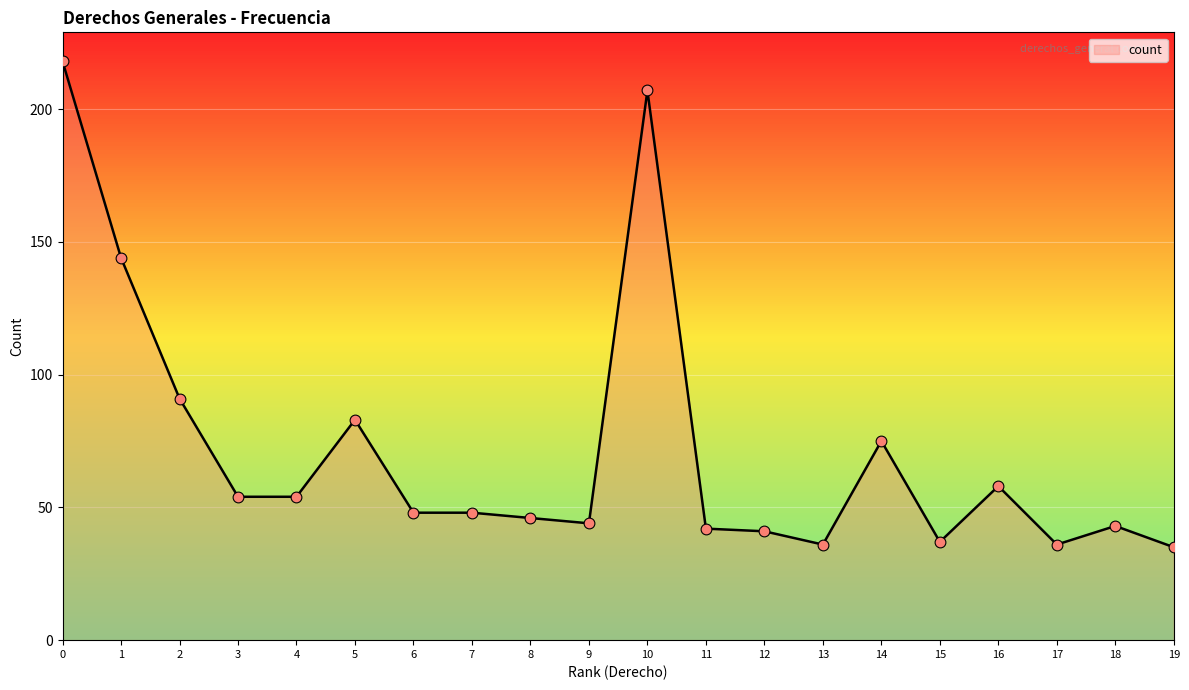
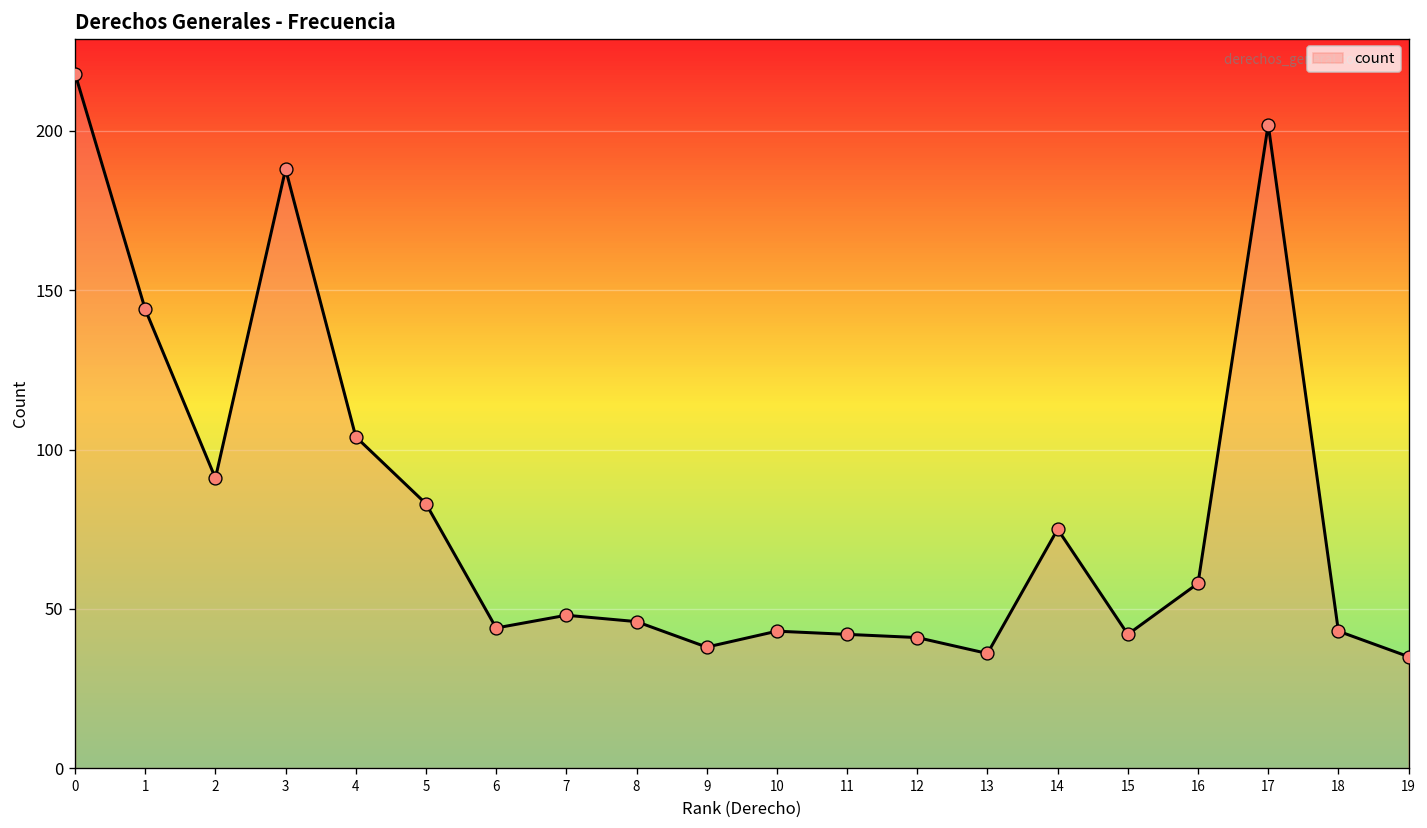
  {
    "0": 218,
    "1": 144,
    "2": 91,
-   "3": 54,
-   "4": 54,
+   "3": 188,
+   "4": 104,
    "5": 83,
-   "6": 48,
+   "6": 44,
    "7": 48,
    "8": 46,
-   "9": 44,
-   "10": 207,
+   "9": 38,
+   "10": 43,
    "11": 42,
    "12": 41,
    "13": 36,
    "14": 75,
-   "15": 37,
+   "15": 42,
    "16": 58,
-   "17": 36,
+   "17": 202,
    "18": 43,
    "19": 35
  }
